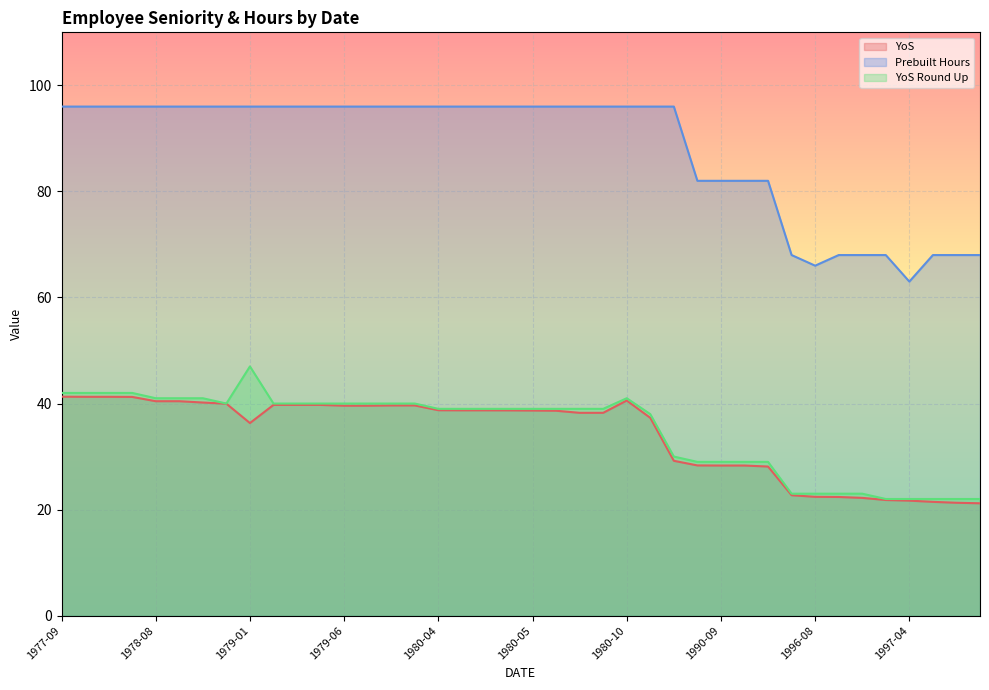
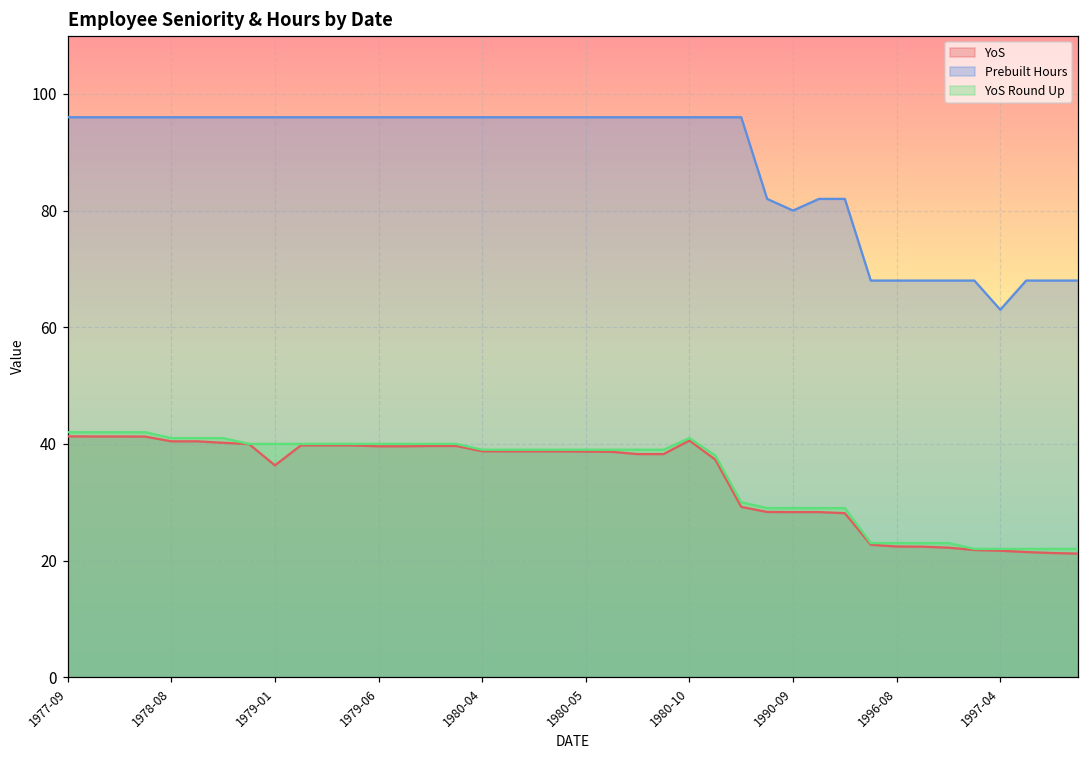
  {
    "YoS": {
      "1977-09": 41,
      "1978-08": 40,
      "1979-01": 36,
      "1990-09": 28,
      "1996-08": 22
    },
    "Prebuilt Hours": {
      "1977-09": 96,
      "1978-08": 96,
      "1979-01": 96,
      "1979-06": 96,
      "1980-04": 96,
      "1980-05": 96,
      "1980-10": 96,
-     "1990-09": 82,
-     "1996-08": 66,
+     "1990-09": 80,
+     "1996-08": 68,
      "1997-04": 63
    },
    "YoS Round Up": {
      "1977-09": 42,
      "1978-08": 41,
-     "1979-01": 47,
+     "1979-01": 40,
      "1990-09": 29,
      "1996-08": 23
    }
  }
